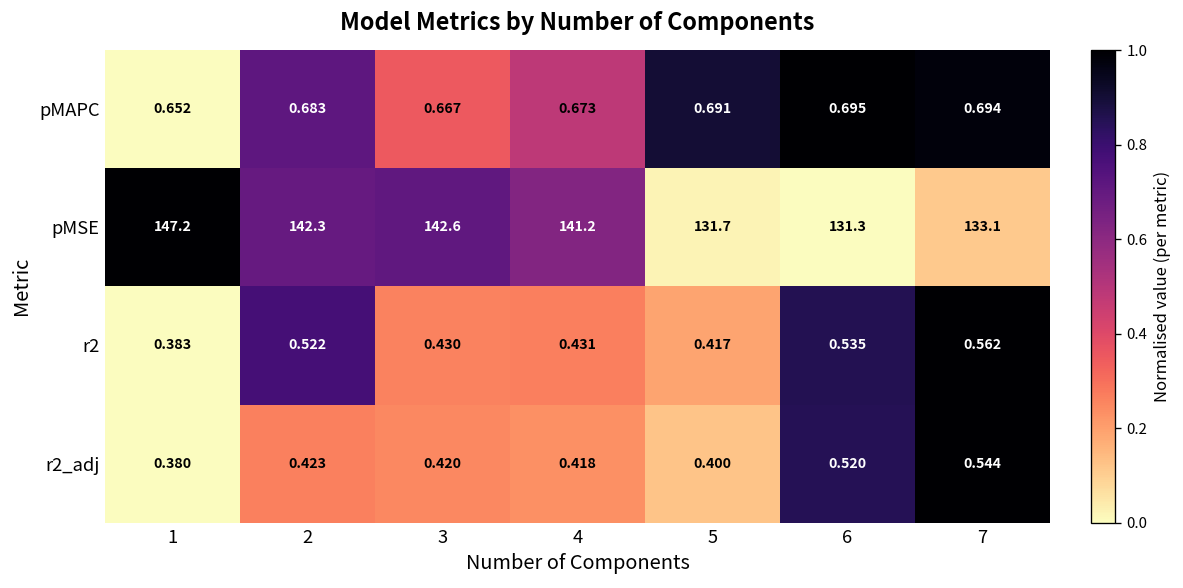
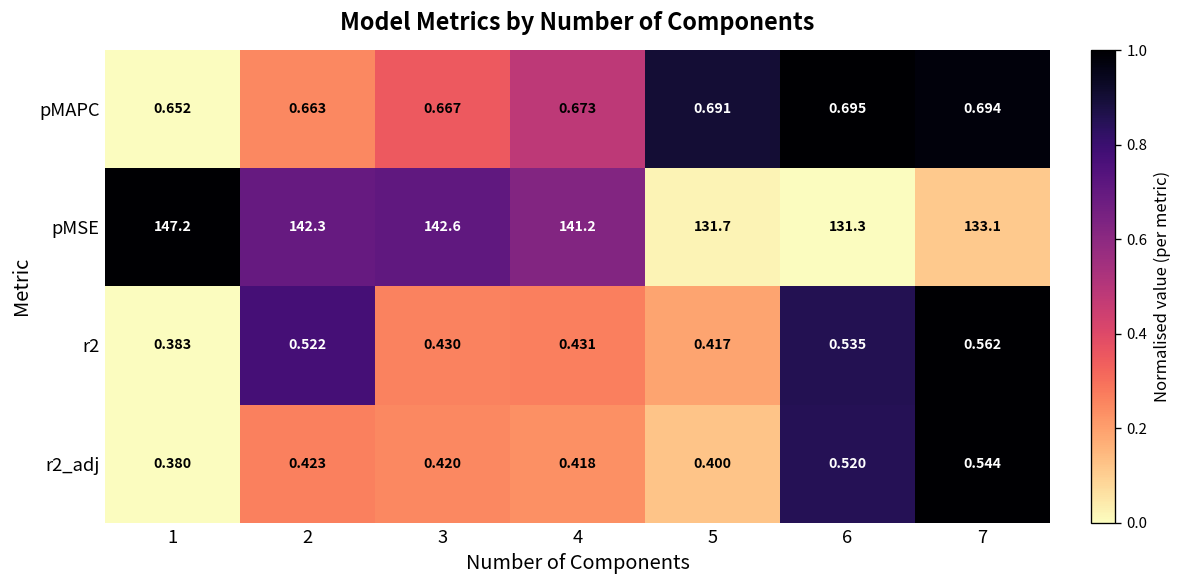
  {
    "pMAPC": {
      "1": 0.652,
-     "2": 0.683,
+     "2": 0.663,
      "3": 0.667,
      "4": 0.673,
      "5": 0.691,
      "6": 0.695,
      "7": 0.694
    },
    "pMSE": {
      "1": 147.2,
      "2": 142.3,
      "3": 142.6,
      "4": 141.2,
      "5": 131.7,
      "6": 131.3,
      "7": 133.1
    },
    "r2": {
      "1": 0.383,
      "2": 0.522,
      "3": 0.430,
      "4": 0.431,
      "5": 0.417,
      "6": 0.535,
      "7": 0.562
    },
    "r2_adj": {
      "1": 0.380,
      "2": 0.423,
      "3": 0.420,
      "4": 0.418,
      "5": 0.400,
      "6": 0.520,
      "7": 0.544
    }
  }
